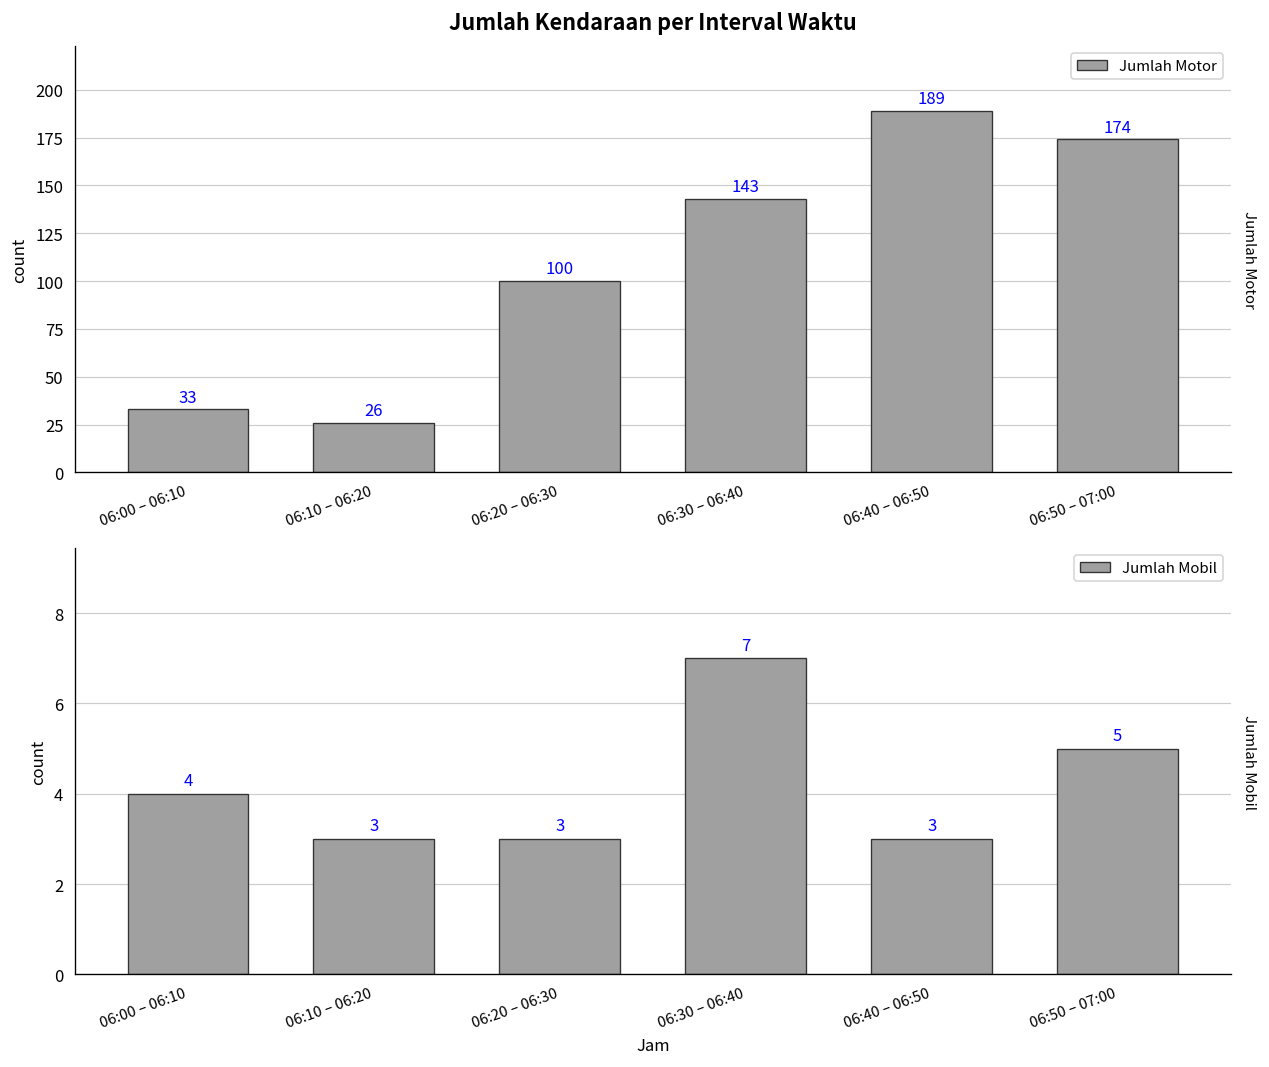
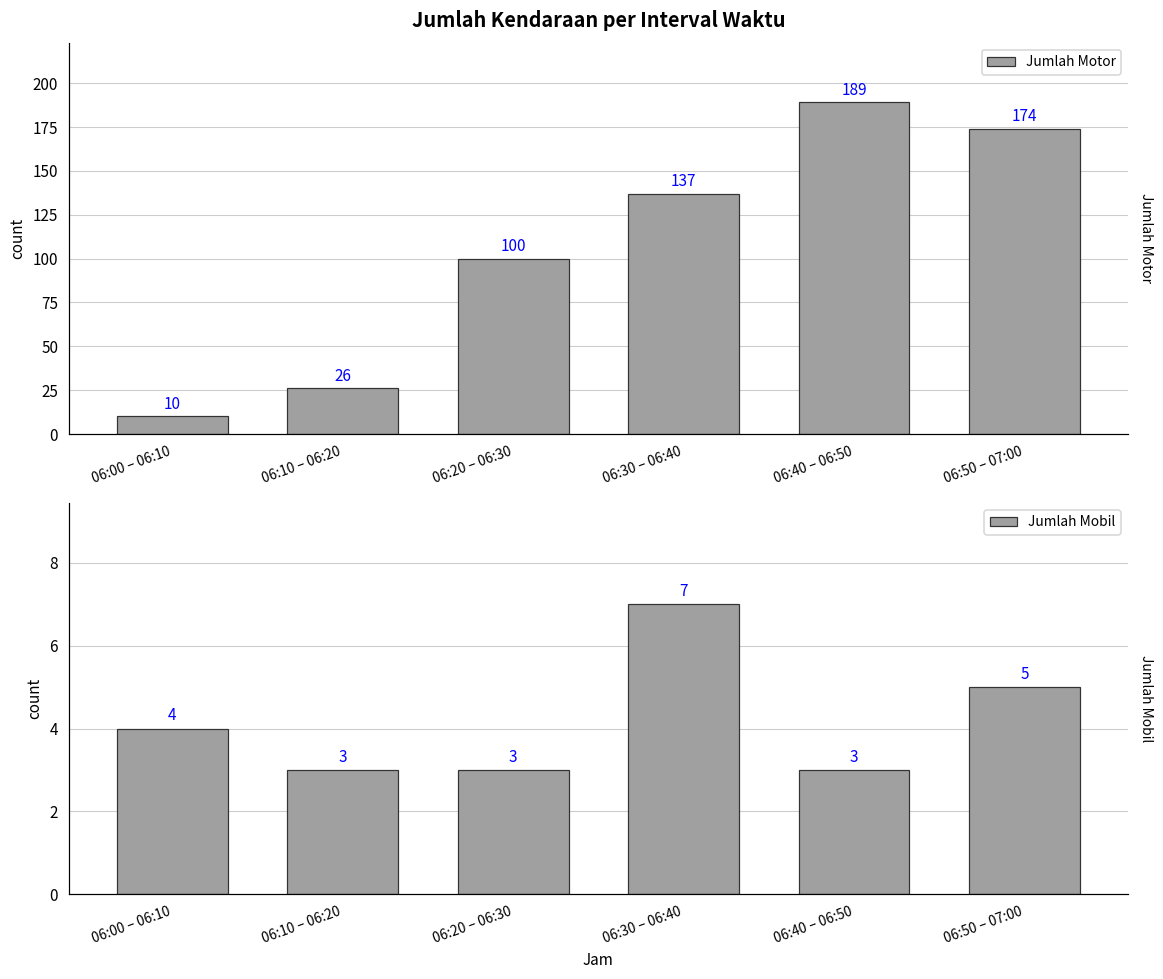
  {
    "Jumlah Kendaraan per Interval Waktu": {
-     "06:00 – 06:10": 33,
+     "06:00 – 06:10": 10,
      "06:10 – 06:20": 26,
      "06:20 – 06:30": 100,
-     "06:30 – 06:40": 143,
+     "06:30 – 06:40": 137,
      "06:40 – 06:50": 189,
      "06:50 – 07:00": 174
    }
  }
